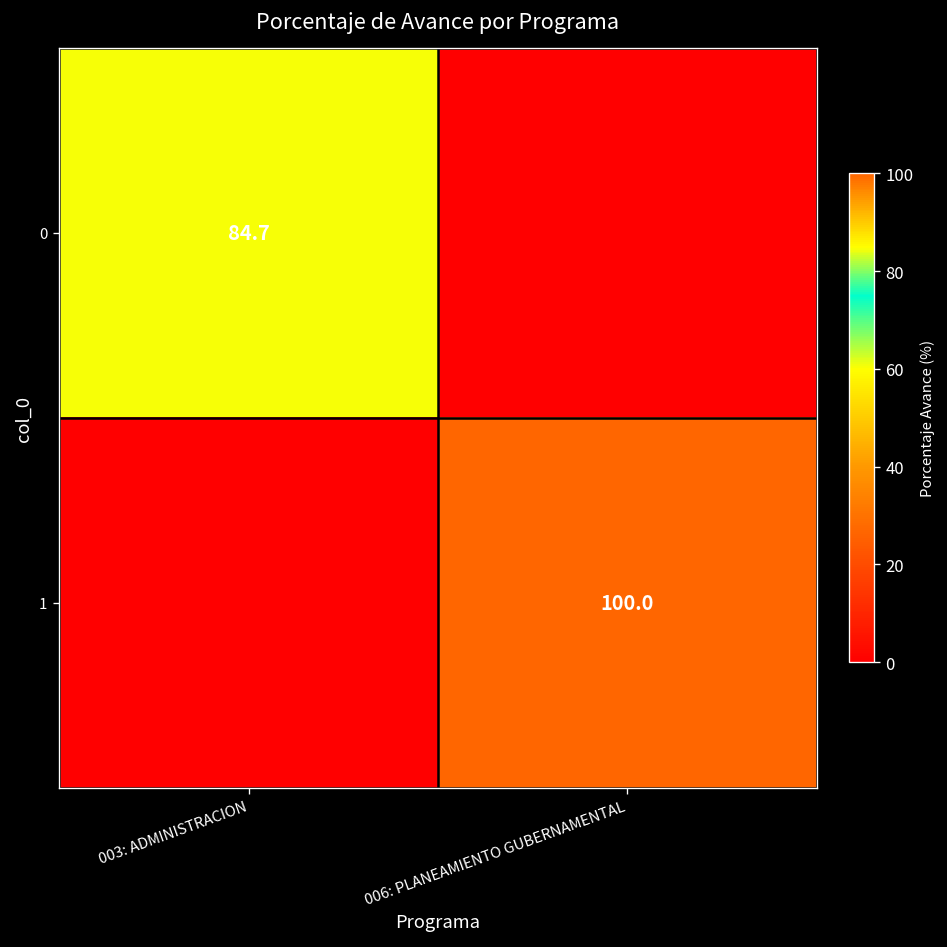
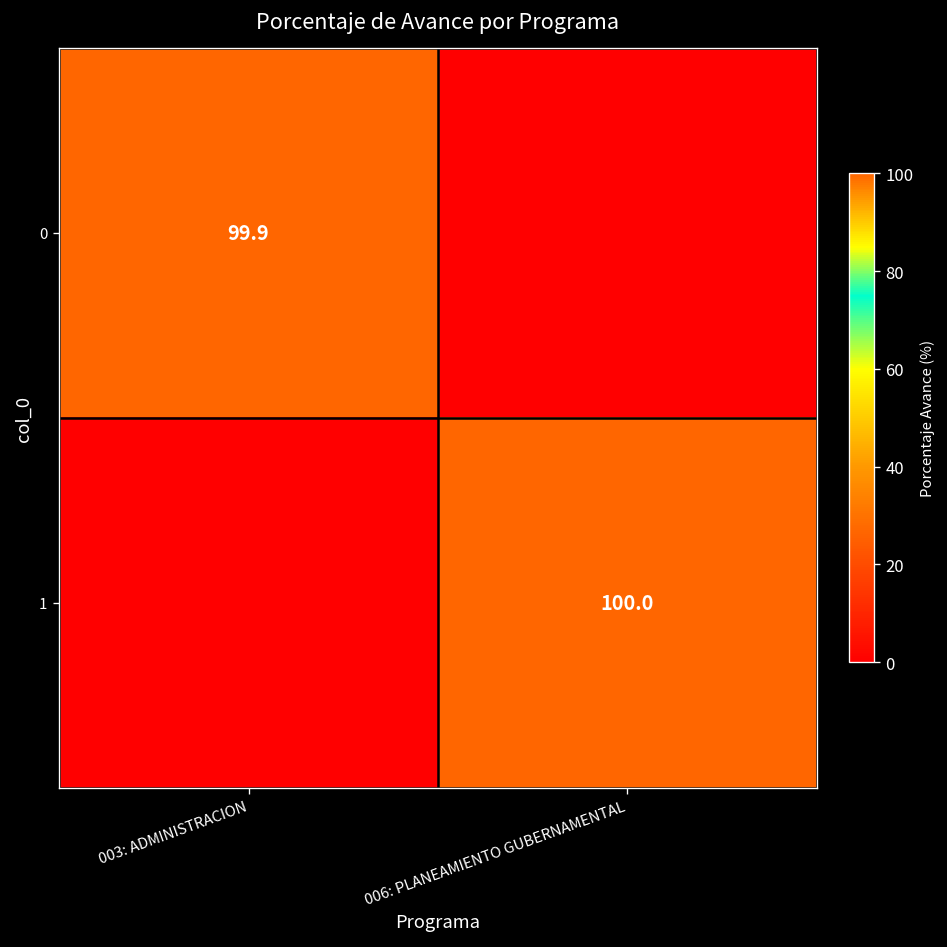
  {
    "0": {
-     "003: ADMINISTRACION": 84.7
+     "003: ADMINISTRACION": 99.9
    },
    "1": {
      "006: PLANEAMIENTO GUBERNAMENTAL": 100.0
    }
  }
